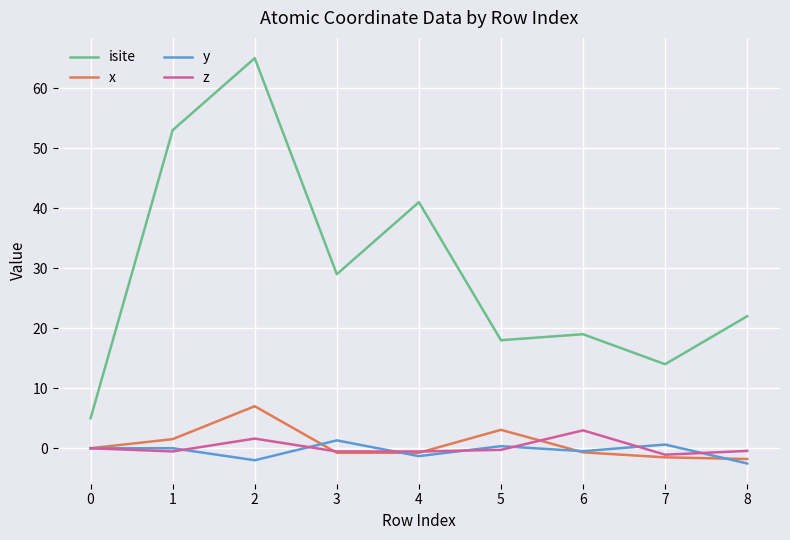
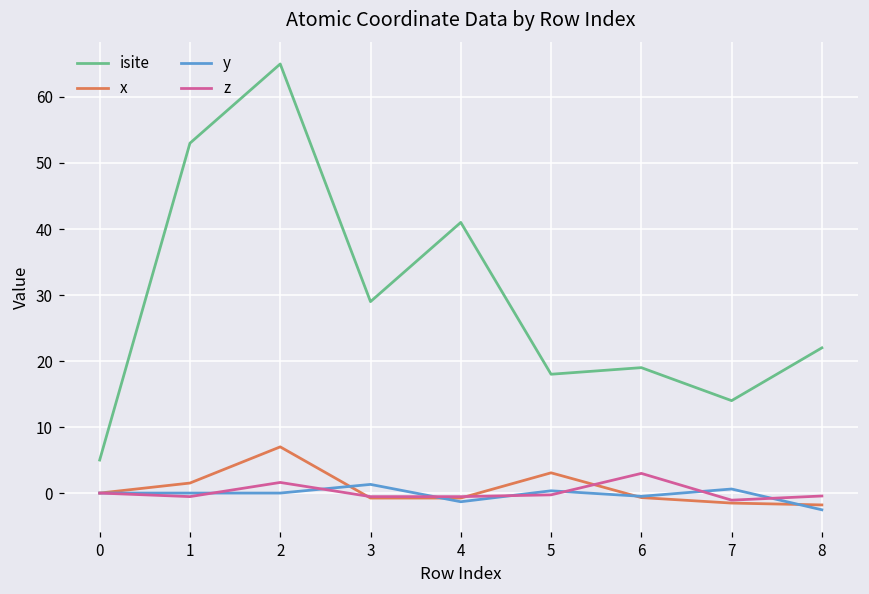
  {
    "isite": {
      "0": 5,
      "1": 53,
      "2": 65,
      "3": 29,
      "4": 41,
      "5": 18,
      "6": 19,
      "7": 14,
      "8": 22
    },
    "x": {
      "1": 2,
      "2": 7,
      "5": 3,
      "7": -2,
      "8": -2
    },
    "y": {
      "1": 0,
-     "2": -2,
+     "2": 0,
      "3": 1,
      "4": -1,
      "5": 0,
      "7": 1,
      "8": -3
    },
    "z": {
      "1": -1,
      "2": 2,
      "5": 0,
      "6": 3,
      "7": -1,
      "8": 0
    }
  }
